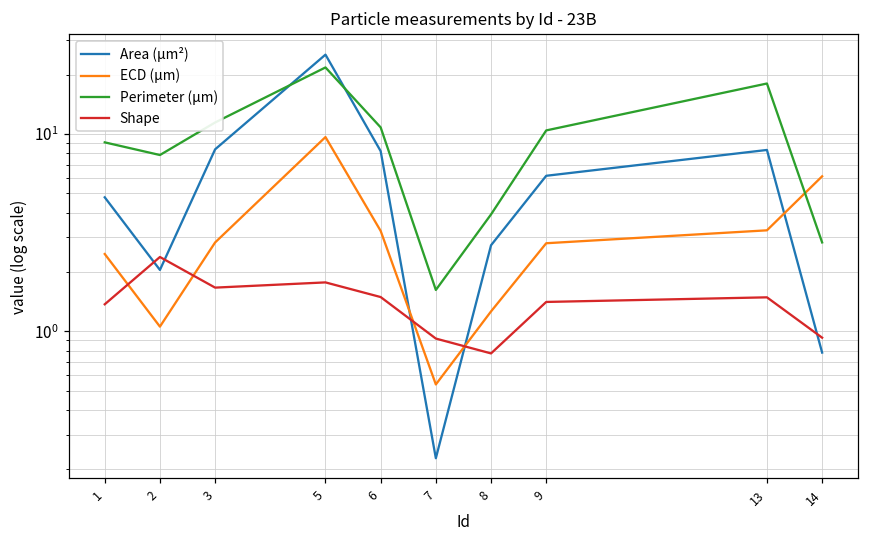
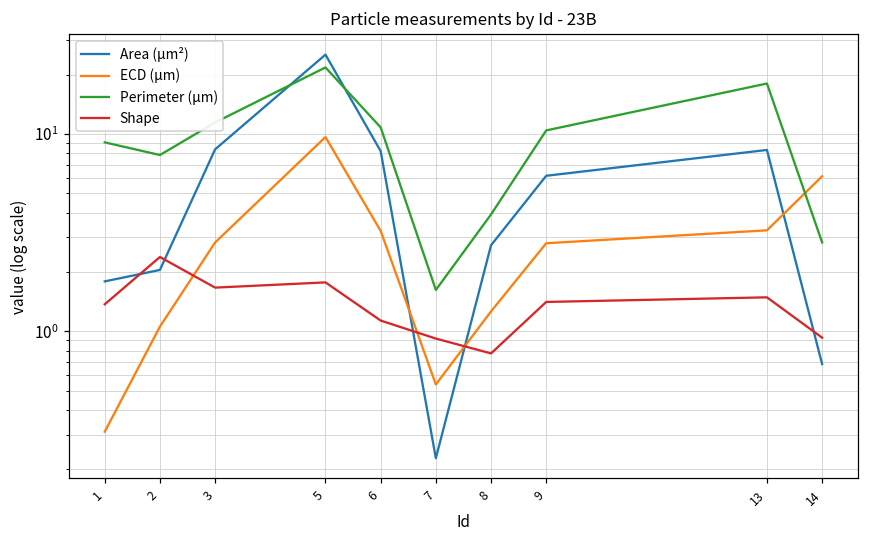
  {
    "Area (μm²)": {
-     "1": 4.8,
+     "1": 1.8,
      "2": 2.0,
      "3": 8,
      "5": 25,
      "6": 8,
      "7": 0.23,
      "8": 2.7,
      "9": 6.1,
      "13": 8,
-     "14": 0.8
+     "14": 0.68
    },
    "ECD (μm)": {
-     "1": 2.5,
+     "1": 0.31,
      "2": 1.1,
      "3": 2.8,
      "5": 10,
      "6": 3.2,
      "7": 0.54,
      "8": 1.3,
      "9": 2.8,
      "13": 3.3,
      "14": 6.1
    },
    "Perimeter (μm)": {
      "1": 9,
      "2": 8,
      "5": 22,
      "6": 11,
      "7": 1.6,
      "8": 3.9,
      "9": 10,
      "13": 18,
      "14": 2.8
    },
    "Shape": {
      "1": 1.4,
      "2": 2.4,
      "3": 1.7,
      "5": 1.8,
-     "6": 1.5,
+     "6": 1.1,
      "7": 0.9,
      "8": 0.77,
      "9": 1.4,
      "13": 1.5,
      "14": 0.9
    }
  }
